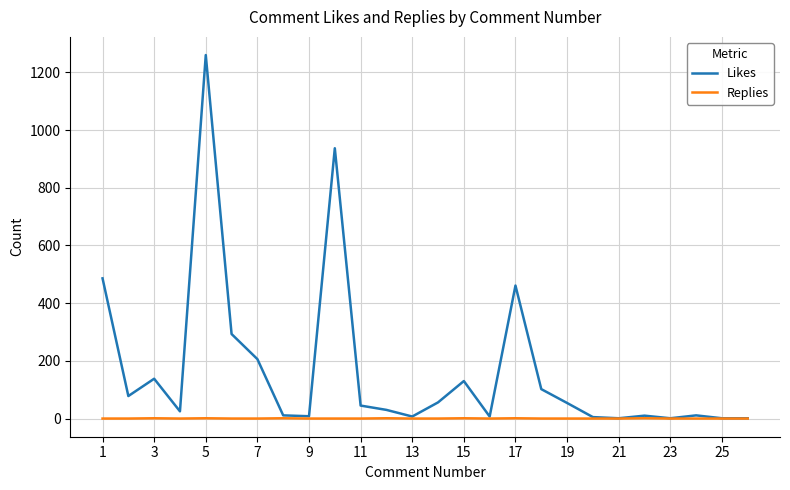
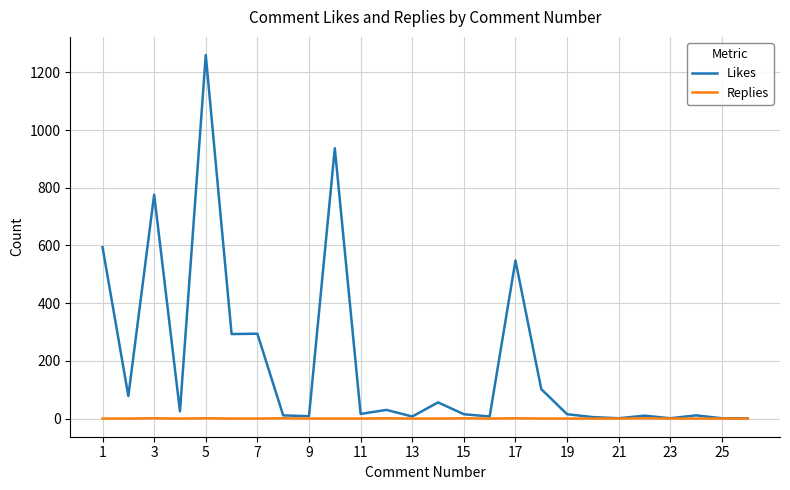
  {
    "Likes": {
-     "1": 490,
-     "3": 140,
+     "1": 590,
+     "3": 780,
      "5": 1260,
-     "7": 210,
-     "11": 50,
-     "15": 130,
-     "17": 460,
-     "19": 50
+     "7": 290,
+     "11": 20,
+     "15": 20,
+     "17": 550,
+     "19": 20
    },
    "Replies": {
      "1": 0,
      "3": 0,
      "5": 0,
      "7": 0,
      "11": 0,
      "15": 0,
      "17": 0,
      "19": 0
    }
  }
